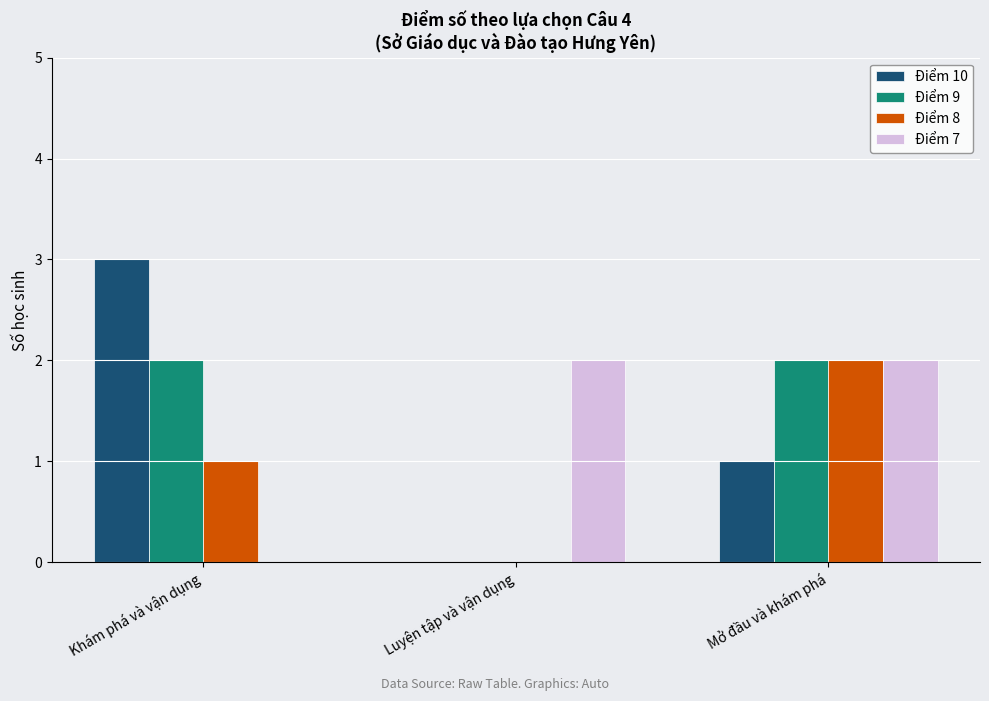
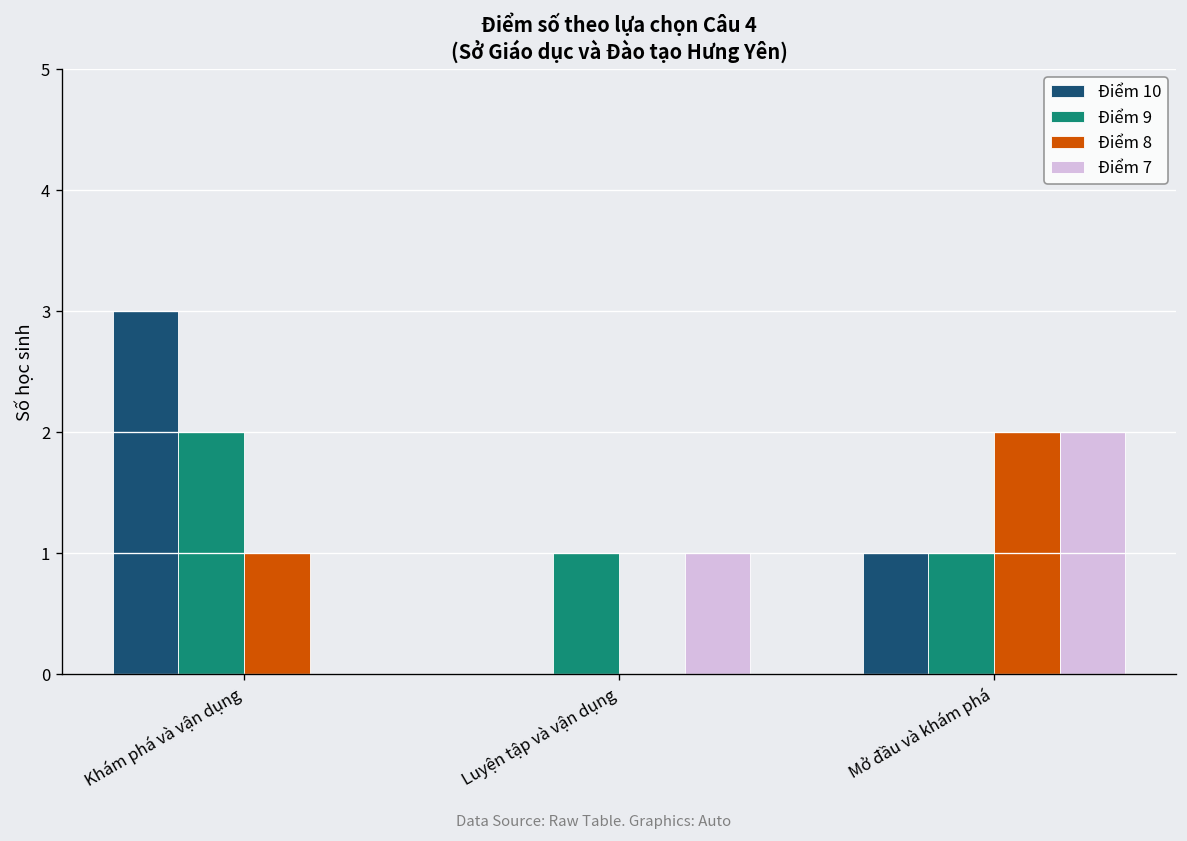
  {
    "Điểm 10": {
      "Khám phá và vận dụng": 3,
      "Luyện tập và vận dụng": 0,
      "Mở đầu và khám phá": 1
    },
    "Điểm 9": {
      "Khám phá và vận dụng": 2,
-     "Luyện tập và vận dụng": 0,
-     "Mở đầu và khám phá": 2
+     "Luyện tập và vận dụng": 1,
+     "Mở đầu và khám phá": 1
    },
    "Điểm 8": {
      "Khám phá và vận dụng": 1,
      "Luyện tập và vận dụng": 0,
      "Mở đầu và khám phá": 2
    },
    "Điểm 7": {
      "Khám phá và vận dụng": 0,
-     "Luyện tập và vận dụng": 2,
+     "Luyện tập và vận dụng": 1,
      "Mở đầu và khám phá": 2
    }
  }
